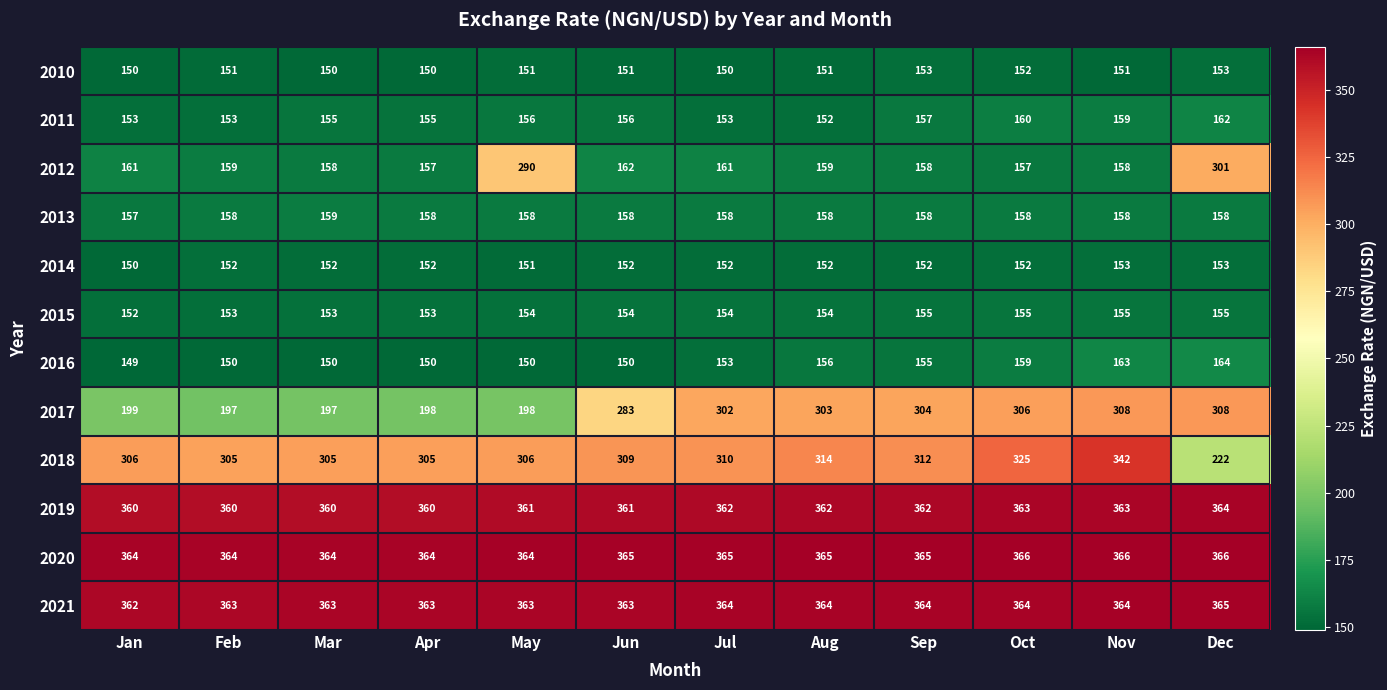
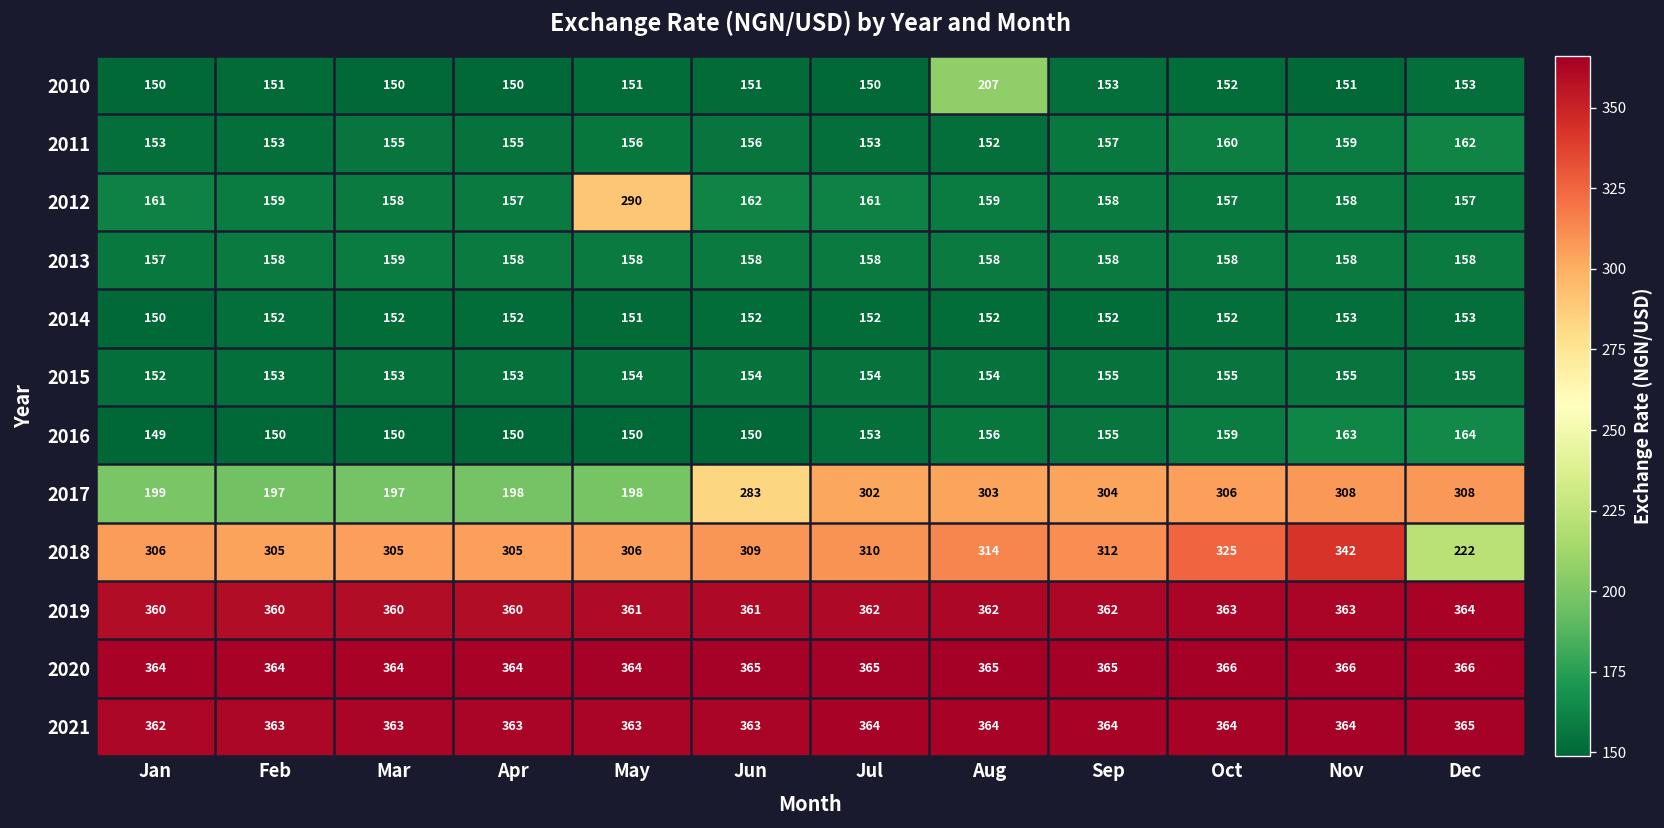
  {
    "2010": {
      "Jan": 150,
      "Feb": 151,
      "Mar": 150,
      "Apr": 150,
      "May": 151,
      "Jun": 151,
      "Jul": 150,
-     "Aug": 151,
+     "Aug": 207,
      "Sep": 153,
      "Oct": 152,
      "Nov": 151,
      "Dec": 153
    },
    "2011": {
      "Jan": 153,
      "Feb": 153,
      "Mar": 155,
      "Apr": 155,
      "May": 156,
      "Jun": 156,
      "Jul": 153,
      "Aug": 152,
      "Sep": 157,
      "Oct": 160,
      "Nov": 159,
      "Dec": 162
    },
    "2012": {
      "Jan": 161,
      "Feb": 159,
      "Mar": 158,
      "Apr": 157,
      "May": 290,
      "Jun": 162,
      "Jul": 161,
      "Aug": 159,
      "Sep": 158,
      "Oct": 157,
      "Nov": 158,
-     "Dec": 301
+     "Dec": 157
    },
    "2013": {
      "Jan": 157,
      "Feb": 158,
      "Mar": 159,
      "Apr": 158,
      "May": 158,
      "Jun": 158,
      "Jul": 158,
      "Aug": 158,
      "Sep": 158,
      "Oct": 158,
      "Nov": 158,
      "Dec": 158
    },
    "2014": {
      "Jan": 150,
      "Feb": 152,
      "Mar": 152,
      "Apr": 152,
      "May": 151,
      "Jun": 152,
      "Jul": 152,
      "Aug": 152,
      "Sep": 152,
      "Oct": 152,
      "Nov": 153,
      "Dec": 153
    },
    "2015": {
      "Jan": 152,
      "Feb": 153,
      "Mar": 153,
      "Apr": 153,
      "May": 154,
      "Jun": 154,
      "Jul": 154,
      "Aug": 154,
      "Sep": 155,
      "Oct": 155,
      "Nov": 155,
      "Dec": 155
    },
    "2016": {
      "Jan": 149,
      "Feb": 150,
      "Mar": 150,
      "Apr": 150,
      "May": 150,
      "Jun": 150,
      "Jul": 153,
      "Aug": 156,
      "Sep": 155,
      "Oct": 159,
      "Nov": 163,
      "Dec": 164
    },
    "2017": {
      "Jan": 199,
      "Feb": 197,
      "Mar": 197,
      "Apr": 198,
      "May": 198,
      "Jun": 283,
      "Jul": 302,
      "Aug": 303,
      "Sep": 304,
      "Oct": 306,
      "Nov": 308,
      "Dec": 308
    },
    "2018": {
      "Jan": 306,
      "Feb": 305,
      "Mar": 305,
      "Apr": 305,
      "May": 306,
      "Jun": 309,
      "Jul": 310,
      "Aug": 314,
      "Sep": 312,
      "Oct": 325,
      "Nov": 342,
      "Dec": 222
    },
    "2019": {
      "Jan": 360,
      "Feb": 360,
      "Mar": 360,
      "Apr": 360,
      "May": 361,
      "Jun": 361,
      "Jul": 362,
      "Aug": 362,
      "Sep": 362,
      "Oct": 363,
      "Nov": 363,
      "Dec": 364
    },
    "2020": {
      "Jan": 364,
      "Feb": 364,
      "Mar": 364,
      "Apr": 364,
      "May": 364,
      "Jun": 365,
      "Jul": 365,
      "Aug": 365,
      "Sep": 365,
      "Oct": 366,
      "Nov": 366,
      "Dec": 366
    },
    "2021": {
      "Jan": 362,
      "Feb": 363,
      "Mar": 363,
      "Apr": 363,
      "May": 363,
      "Jun": 363,
      "Jul": 364,
      "Aug": 364,
      "Sep": 364,
      "Oct": 364,
      "Nov": 364,
      "Dec": 365
    }
  }
